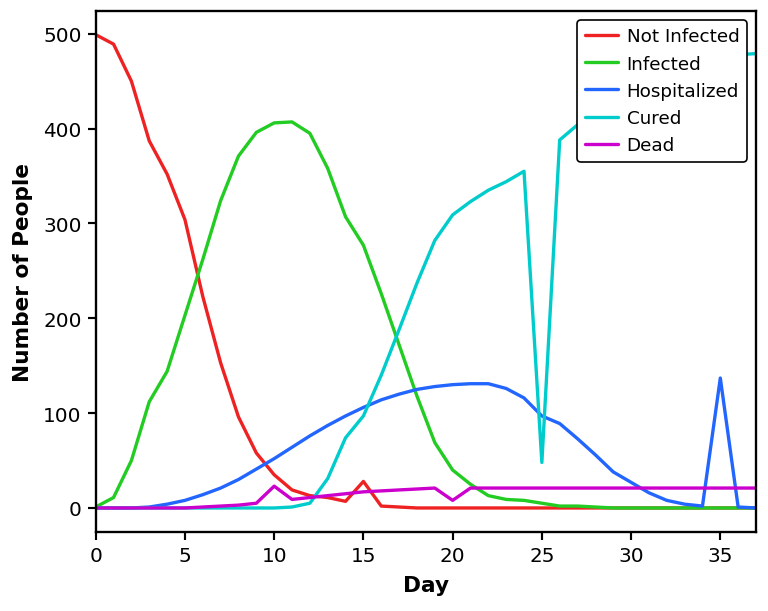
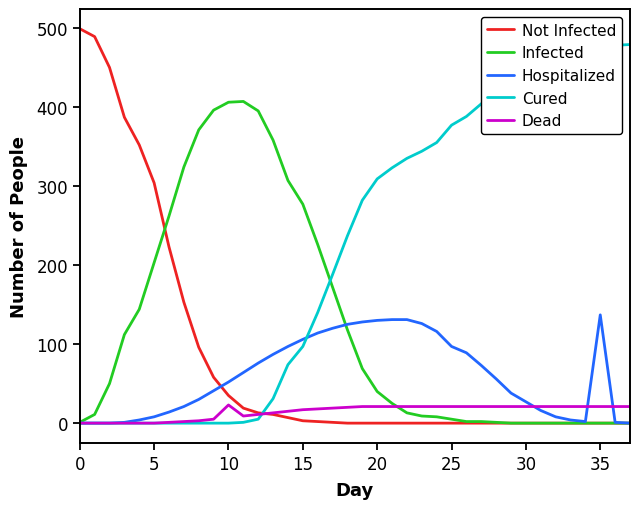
  {
    "Not Infected": {
      "0": 500,
      "5": 300,
      "10": 40,
-     "15": 30,
+     "15": 0,
      "20": 0,
      "25": 0
    },
    "Infected": {
      "5": 200,
      "10": 410,
      "15": 280,
      "20": 40,
      "25": 10
    },
    "Hospitalized": {
      "5": 10,
      "10": 50,
      "15": 110,
      "20": 130,
      "25": 100,
      "30": 30,
      "35": 140
    },
    "Cured": {
      "10": 0,
      "15": 100,
      "20": 310,
-     "25": 50
+     "25": 380
    },
    "Dead": {
      "10": 20,
      "15": 20,
-     "20": 10,
+     "20": 20,
      "25": 20,
      "30": 20,
      "35": 20
    }
  }
